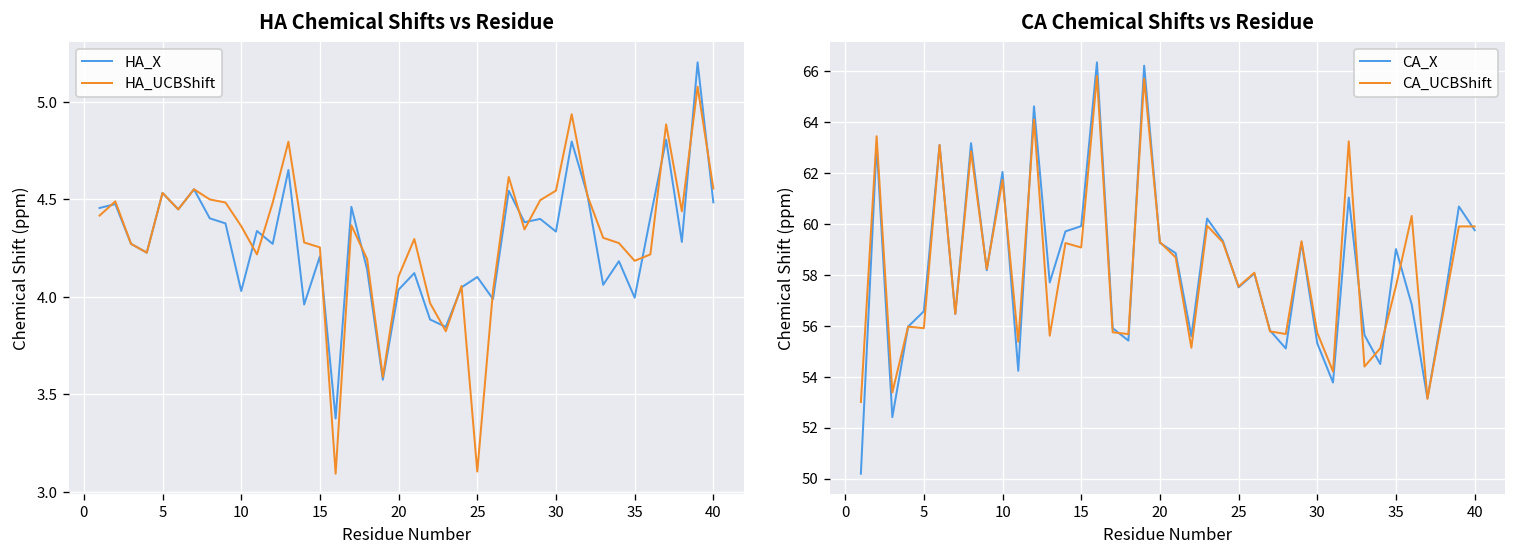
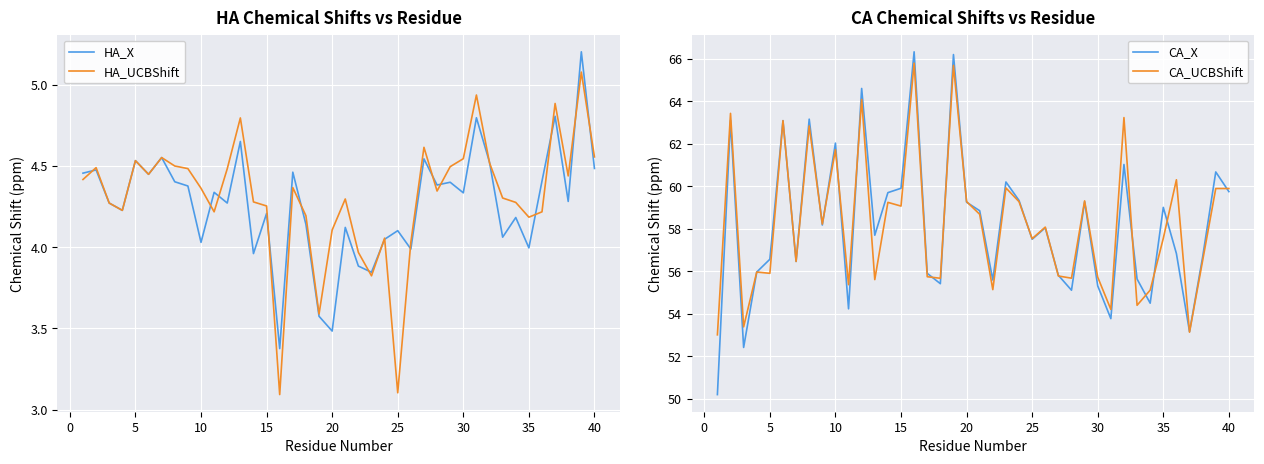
  {
    "HA Chemical Shifts vs Residue": {
      "HA_X": {
        "10": 4.03,
        "15": 4.21,
-       "20": 4.04,
+       "20": 3.48,
        "25": 4.10,
        "30": 4.34,
        "35": 4.00,
        "40": 4.49
      },
      "HA_UCBShift": {
        "10": 4.36,
        "15": 4.25,
        "20": 4.11,
        "25": 3.10,
        "30": 4.55,
        "35": 4.19,
        "40": 4.56
      }
    },
    "CA Chemical Shifts vs Residue": {
      "CA_X": {
        "5": 56.6,
        "10": 62.0,
        "15": 59.9,
        "30": 55.3,
        "35": 59.0,
        "40": 59.7
      },
      "CA_UCBShift": {
        "5": 55.9,
        "10": 61.7,
        "15": 59.1,
        "30": 55.7,
        "35": 57.6,
        "40": 59.9
      }
    }
  }
